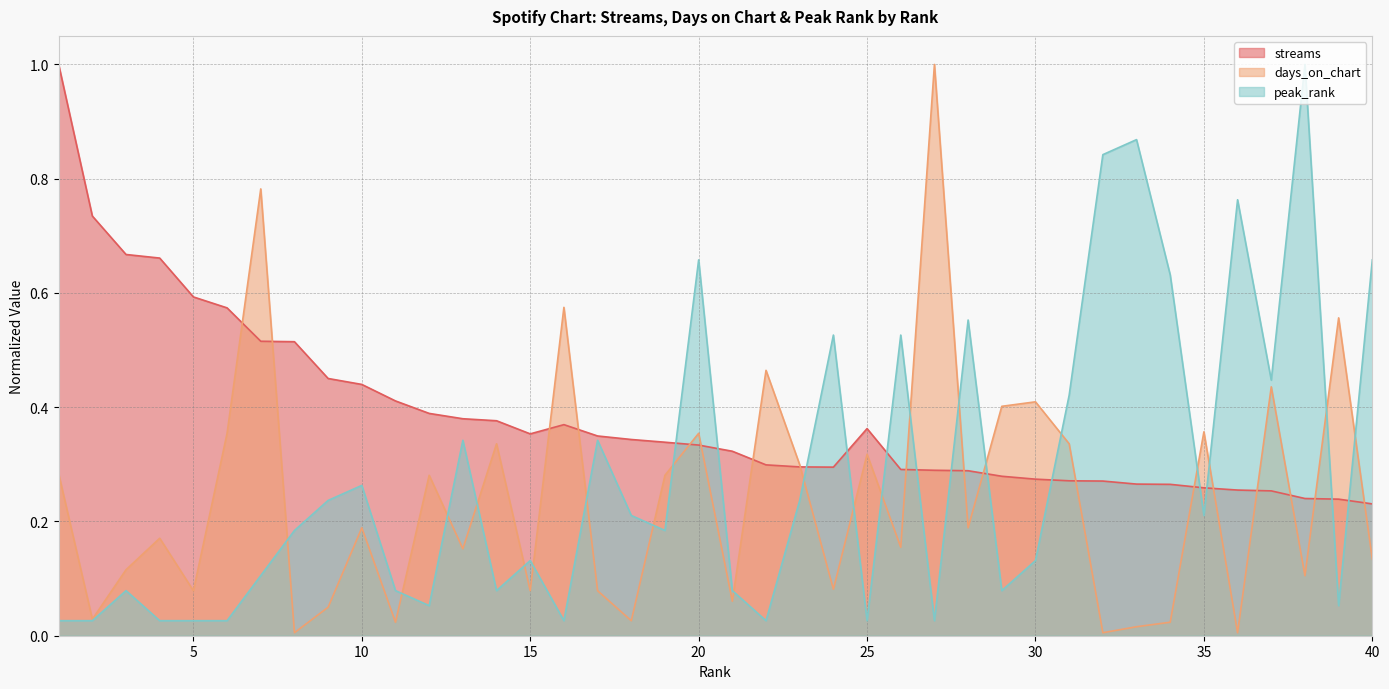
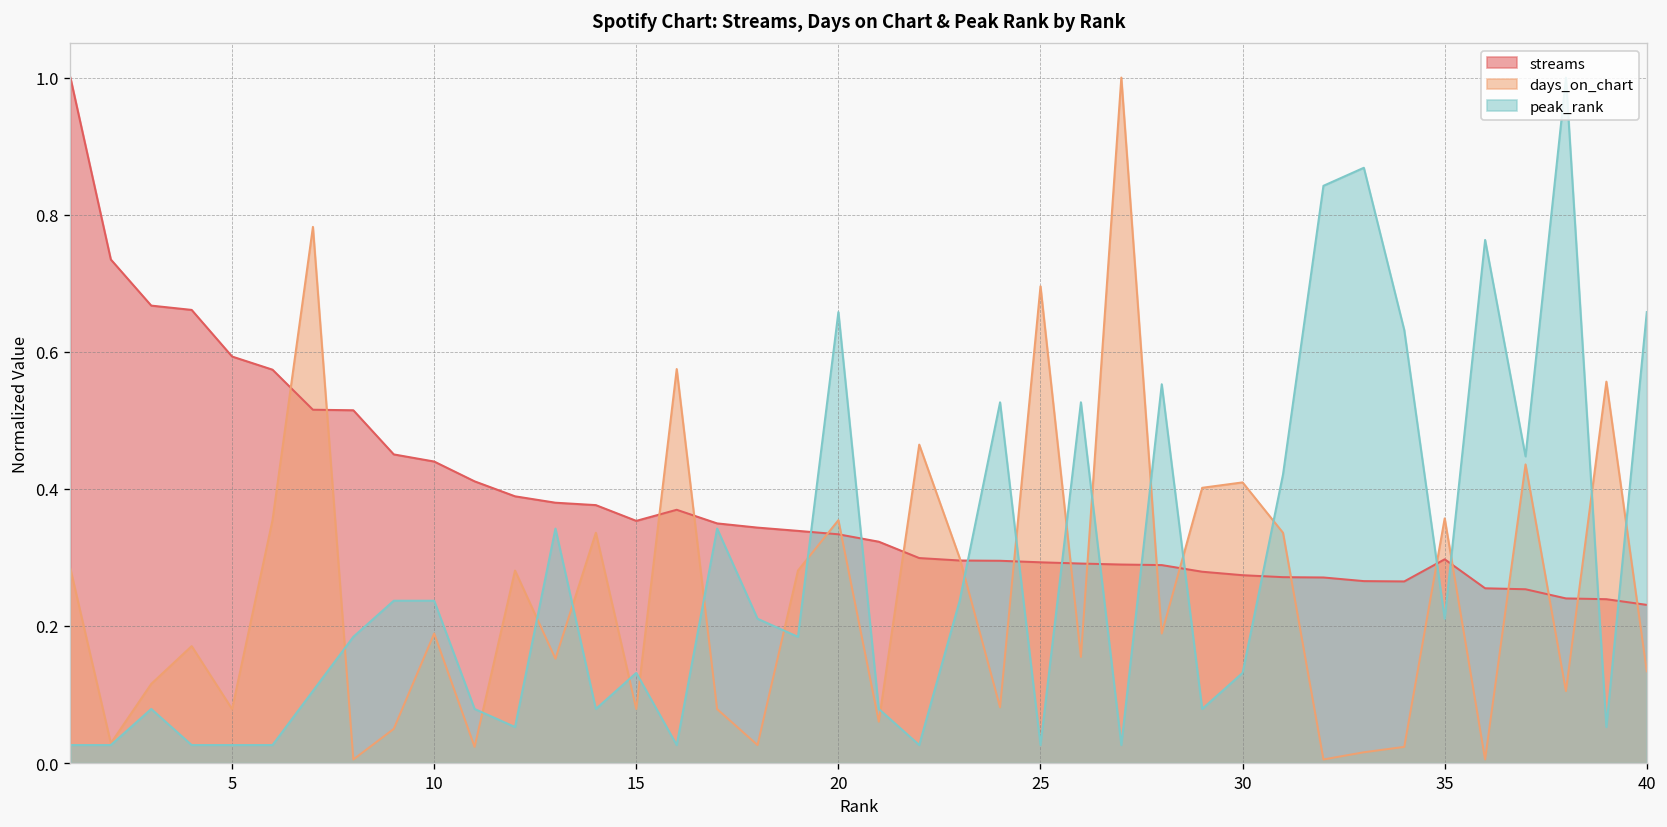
  {
    "streams": {
      "5": 0.59,
      "10": 0.44,
      "15": 0.35,
      "20": 0.33,
-     "25": 0.36,
+     "25": 0.29,
      "30": 0.27,
-     "35": 0.26,
+     "35": 0.30,
      "40": 0.23
    },
    "days_on_chart": {
      "5": 0.08,
      "10": 0.19,
      "15": 0.08,
      "20": 0.35,
-     "25": 0.32,
+     "25": 0.70,
      "30": 0.41,
      "35": 0.36,
      "40": 0.13
    },
    "peak_rank": {
      "5": 0.03,
-     "10": 0.26,
+     "10": 0.24,
      "15": 0.13,
      "20": 0.66,
      "25": 0.03,
      "30": 0.13,
      "35": 0.21,
      "40": 0.66
    }
  }
